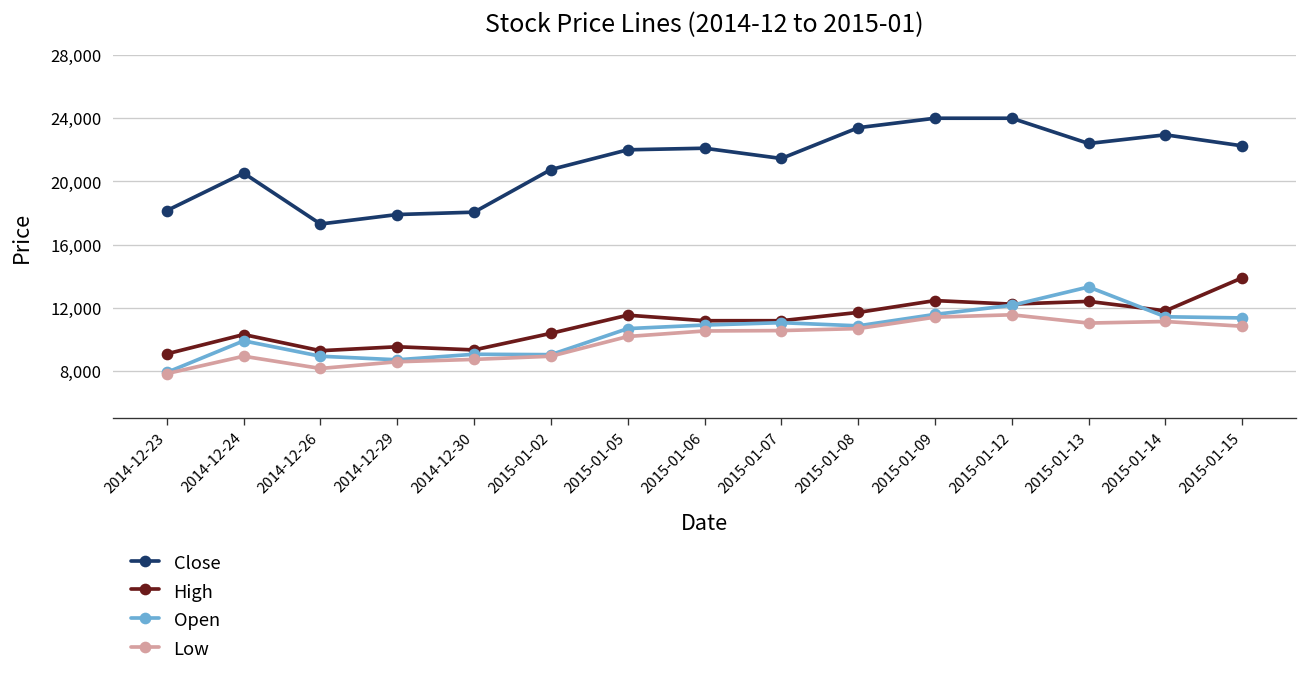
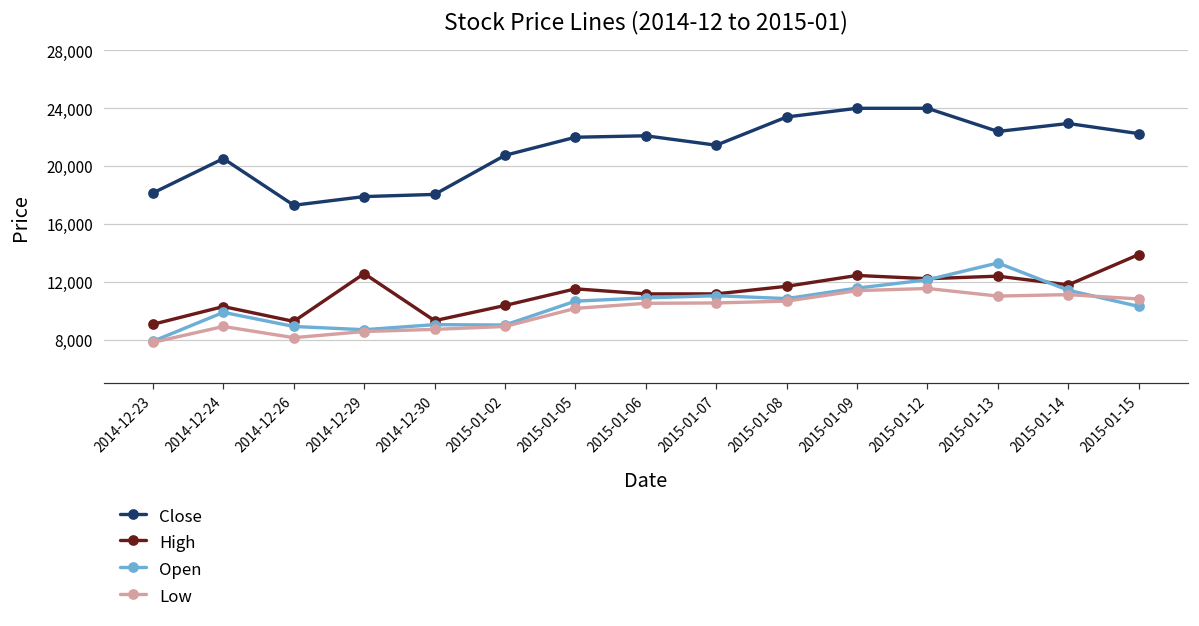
  {
    "Close": {
      "2014-12-23": "18,200",
      "2014-12-24": "20,500",
      "2014-12-26": "17,300",
      "2014-12-29": "17,900",
      "2014-12-30": "18,100",
      "2015-01-02": "20,800",
      "2015-01-05": "22,000",
      "2015-01-06": "22,100",
      "2015-01-07": "21,500",
      "2015-01-08": "23,400",
      "2015-01-09": "24,000",
      "2015-01-12": "24,000",
      "2015-01-13": "22,400",
      "2015-01-14": "23,000",
      "2015-01-15": "22,300"
    },
    "High": {
      "2014-12-23": "9,100",
      "2014-12-24": "10,300",
      "2014-12-26": "9,300",
-     "2014-12-29": "9,500",
+     "2014-12-29": "12,600",
      "2014-12-30": "9,300",
      "2015-01-02": "10,400",
      "2015-01-05": "11,500",
      "2015-01-06": "11,200",
      "2015-01-08": "11,700",
      "2015-01-09": "12,500",
      "2015-01-13": "12,400",
      "2015-01-14": "11,800",
      "2015-01-15": "13,900"
    },
    "Open": {
      "2014-12-24": "9,900",
      "2014-12-26": "8,900",
      "2014-12-30": "9,100",
      "2015-01-05": "10,700",
      "2015-01-06": "10,900",
      "2015-01-13": "13,300",
      "2015-01-14": "11,400",
-     "2015-01-15": "11,400"
+     "2015-01-15": "10,300"
    },
    "Low": {
      "2014-12-24": "8,900",
      "2014-12-26": "8,200",
      "2014-12-30": "8,700",
      "2015-01-05": "10,200",
      "2015-01-06": "10,500",
      "2015-01-07": "10,600",
      "2015-01-12": "11,600",
      "2015-01-13": "11,000",
      "2015-01-14": "11,100",
      "2015-01-15": "10,800"
    }
  }
